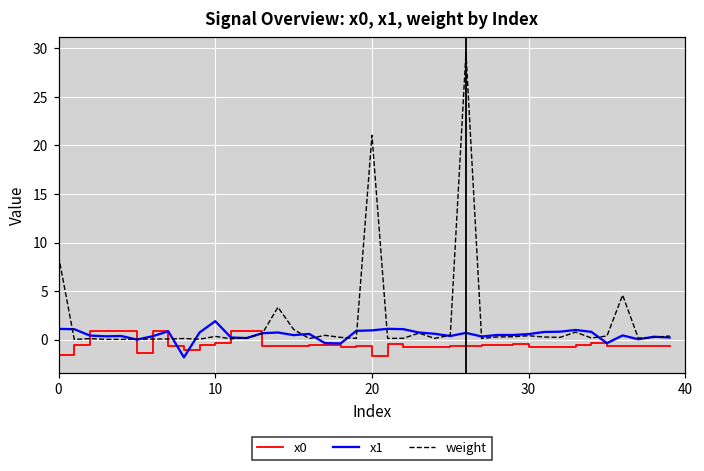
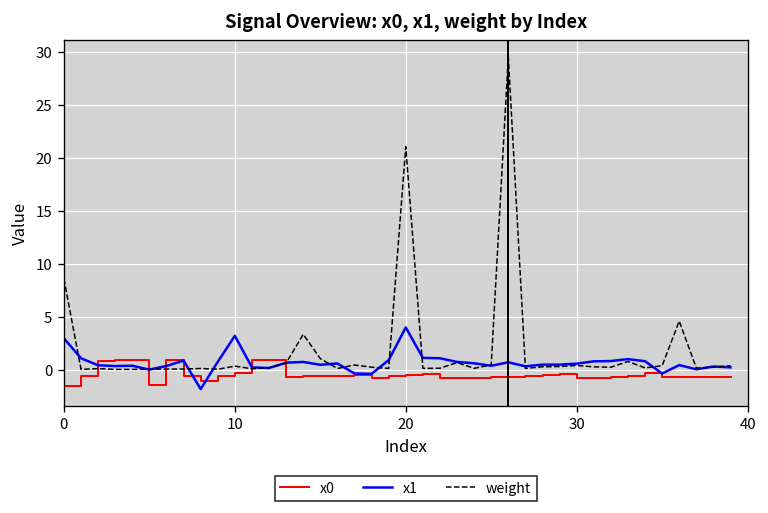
  {
    "x0": {
      "0": -2,
      "10": 0,
-     "20": -2,
+     "20": -1,
      "30": -1
    },
    "x1": {
-     "0": 1,
-     "10": 2,
-     "20": 1
+     "0": 3,
+     "10": 3,
+     "20": 4
    },
    "weight": {
      "0": 9,
      "10": 0,
      "20": 21
    }
  }
